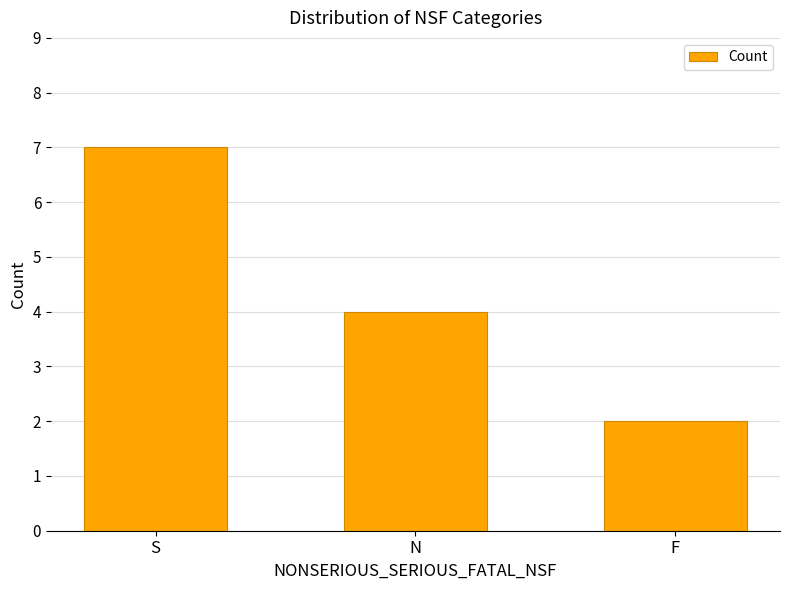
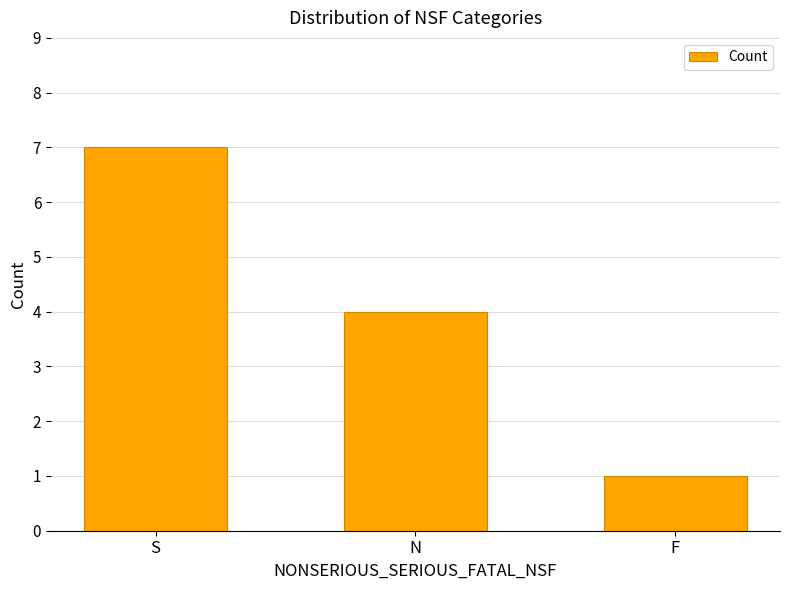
  {
    "S": 7,
    "N": 4,
-   "F": 2
+   "F": 1
  }
